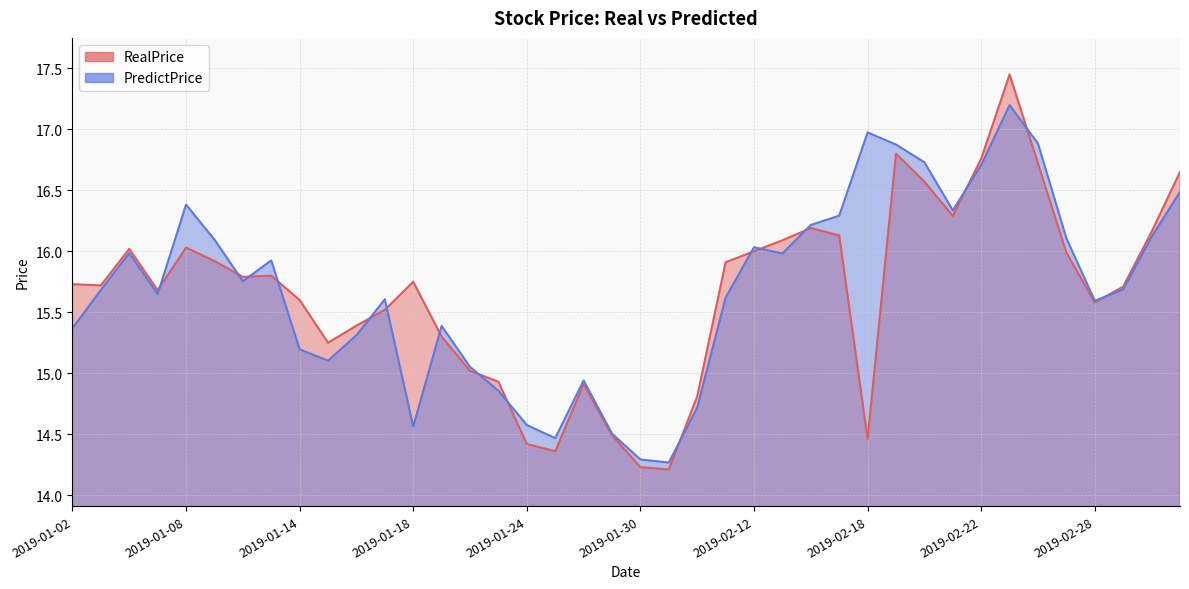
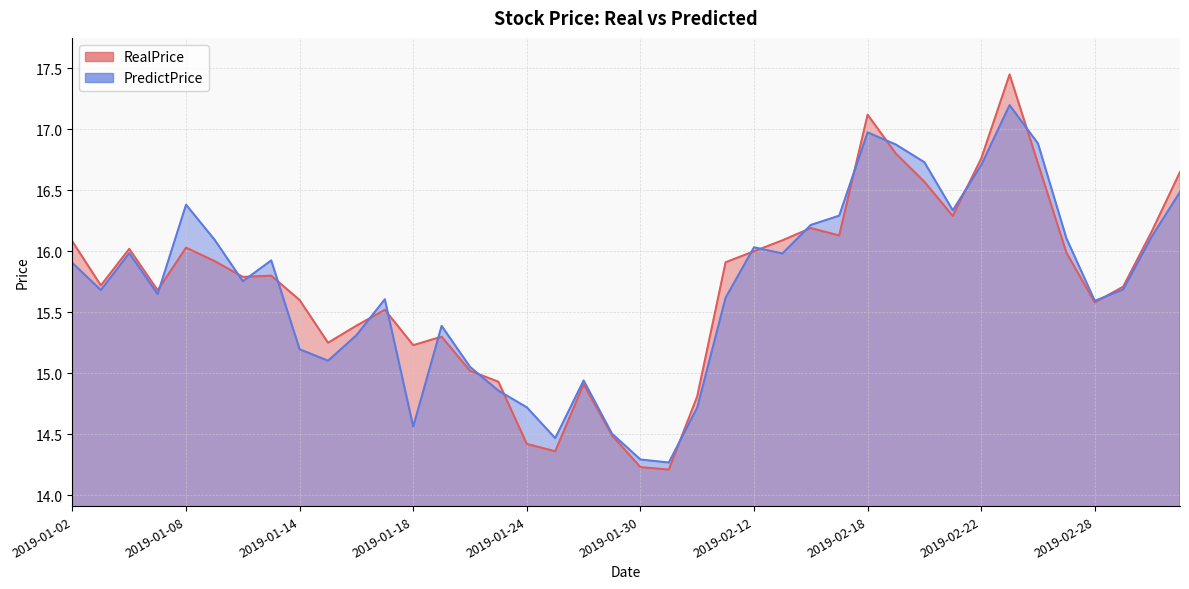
  {
    "RealPrice": {
-     "2019-01-02": 15.73,
+     "2019-01-02": 16.08,
      "2019-01-08": 16.03,
      "2019-01-14": 15.60,
-     "2019-01-18": 15.75,
+     "2019-01-18": 15.23,
      "2019-01-24": 14.42,
      "2019-01-30": 14.23,
      "2019-02-12": 16.00,
-     "2019-02-18": 14.46,
+     "2019-02-18": 17.12,
      "2019-02-22": 16.76
    },
    "PredictPrice": {
-     "2019-01-02": 15.37,
+     "2019-01-02": 15.90,
      "2019-01-08": 16.38,
      "2019-01-14": 15.20,
      "2019-01-18": 14.56,
-     "2019-01-24": 14.58,
+     "2019-01-24": 14.72,
      "2019-01-30": 14.29,
      "2019-02-12": 16.03,
      "2019-02-18": 16.97,
      "2019-02-22": 16.71
    }
  }
